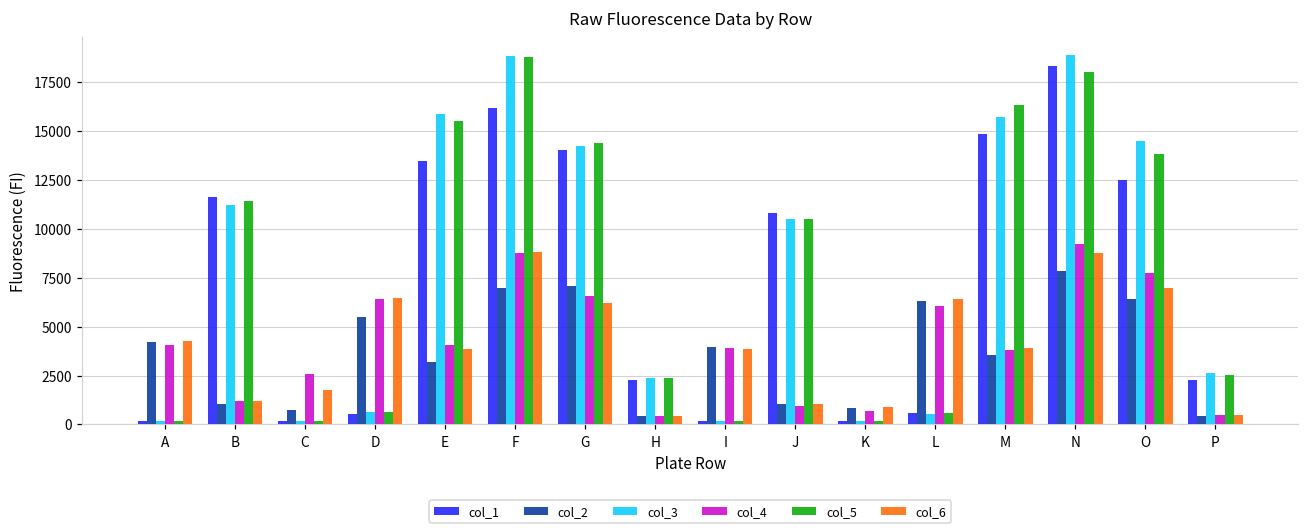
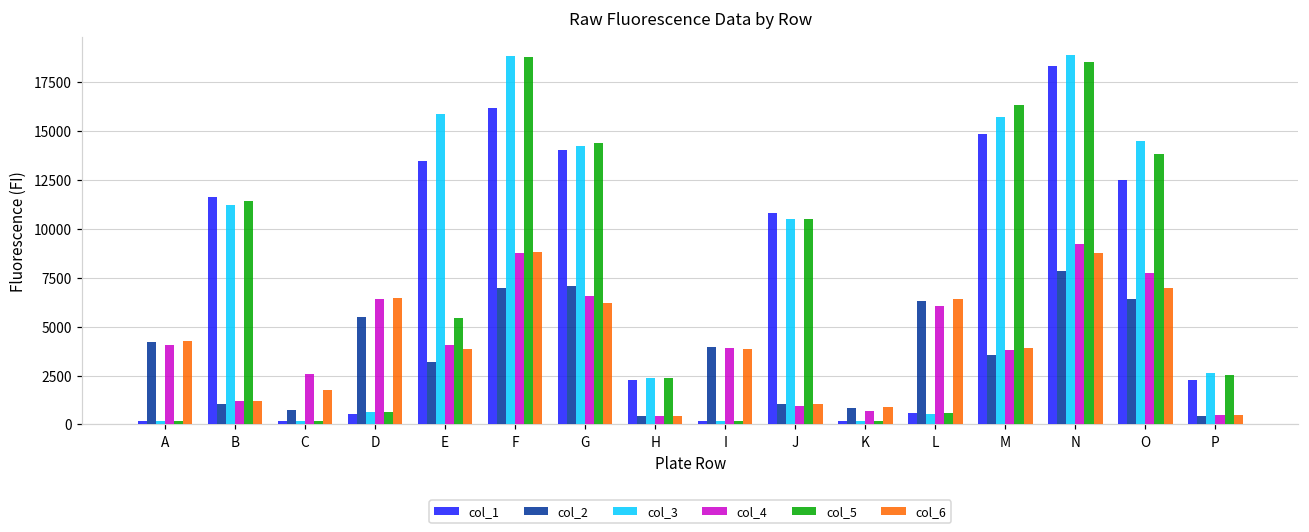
  {
    "col_1": {
      "A": 200,
      "B": 11600,
      "C": 200,
      "D": 500,
      "E": 13500,
      "F": 16200,
      "G": 14000,
      "H": 2300,
      "I": 200,
      "J": 10800,
      "K": 200,
      "L": 600,
      "M": 14800,
      "N": 18300,
      "O": 12500,
      "P": 2300
    },
    "col_2": {
      "A": 4200,
      "B": 1000,
      "C": 700,
      "D": 5500,
      "E": 3200,
      "F": 7000,
      "G": 7100,
      "H": 400,
      "I": 3900,
      "J": 1000,
      "K": 800,
      "L": 6300,
      "M": 3600,
      "N": 7800,
      "O": 6400,
      "P": 400
    },
    "col_3": {
      "A": 200,
      "B": 11200,
      "C": 200,
      "D": 600,
      "E": 15900,
      "F": 18800,
      "G": 14200,
      "H": 2400,
      "I": 200,
      "J": 10500,
      "K": 200,
      "L": 500,
      "M": 15700,
      "N": 18900,
      "O": 14500,
      "P": 2600
    },
    "col_4": {
      "A": 4000,
      "B": 1200,
      "C": 2600,
      "D": 6400,
      "E": 4100,
      "F": 8800,
      "G": 6600,
      "H": 400,
      "I": 3900,
      "J": 1000,
      "K": 700,
      "L": 6100,
      "M": 3800,
      "N": 9300,
      "O": 7800,
      "P": 500
    },
    "col_5": {
      "A": 200,
      "B": 11400,
      "C": 200,
      "D": 600,
-     "E": 15500,
+     "E": 5500,
      "F": 18800,
      "G": 14400,
      "H": 2400,
      "I": 200,
      "J": 10500,
      "K": 200,
      "L": 600,
      "M": 16300,
-     "N": 18000,
+     "N": 18500,
      "O": 13800,
      "P": 2500
    },
    "col_6": {
      "A": 4300,
      "B": 1200,
      "C": 1800,
      "D": 6500,
      "E": 3800,
      "F": 8800,
      "G": 6200,
      "H": 400,
      "I": 3800,
      "J": 1100,
      "K": 900,
      "L": 6400,
      "M": 3900,
      "N": 8800,
      "O": 7000,
      "P": 500
    }
  }
